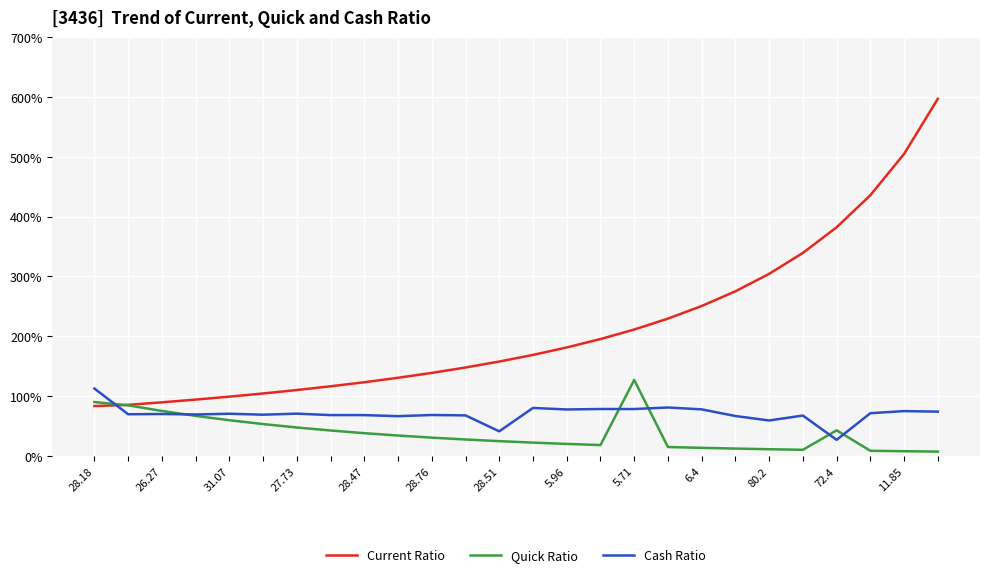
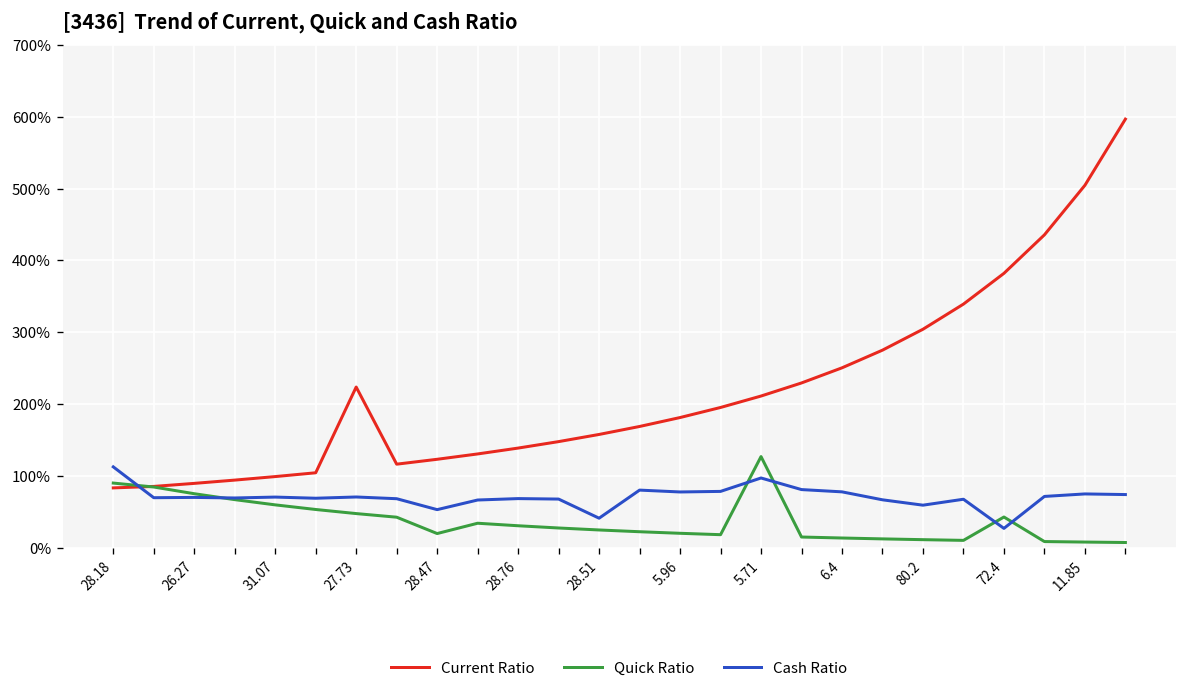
  {
    "Current Ratio": {
      "28.18": "80%",
      "26.27": "90%",
      "31.07": "100%",
-     "27.73": "110%",
+     "27.73": "220%",
      "28.47": "120%",
      "28.51": "160%",
      "5.96": "180%",
      "5.71": "210%",
      "6.4": "250%",
      "80.2": "300%",
      "72.4": "380%",
      "11.85": "500%"
    },
    "Quick Ratio": {
      "28.18": "90%",
      "26.27": "80%",
      "31.07": "60%",
      "27.73": "50%",
-     "28.47": "40%",
+     "28.47": "20%",
      "28.51": "20%",
      "5.96": "20%",
      "5.71": "130%",
      "6.4": "10%",
      "80.2": "10%",
      "72.4": "40%",
      "11.85": "10%"
    },
    "Cash Ratio": {
      "28.18": "110%",
      "26.27": "70%",
      "31.07": "70%",
      "27.73": "70%",
-     "28.47": "70%",
+     "28.47": "50%",
      "28.51": "40%",
      "5.96": "80%",
-     "5.71": "80%",
+     "5.71": "100%",
      "6.4": "80%",
      "80.2": "60%",
      "72.4": "30%",
      "11.85": "70%"
    }
  }
